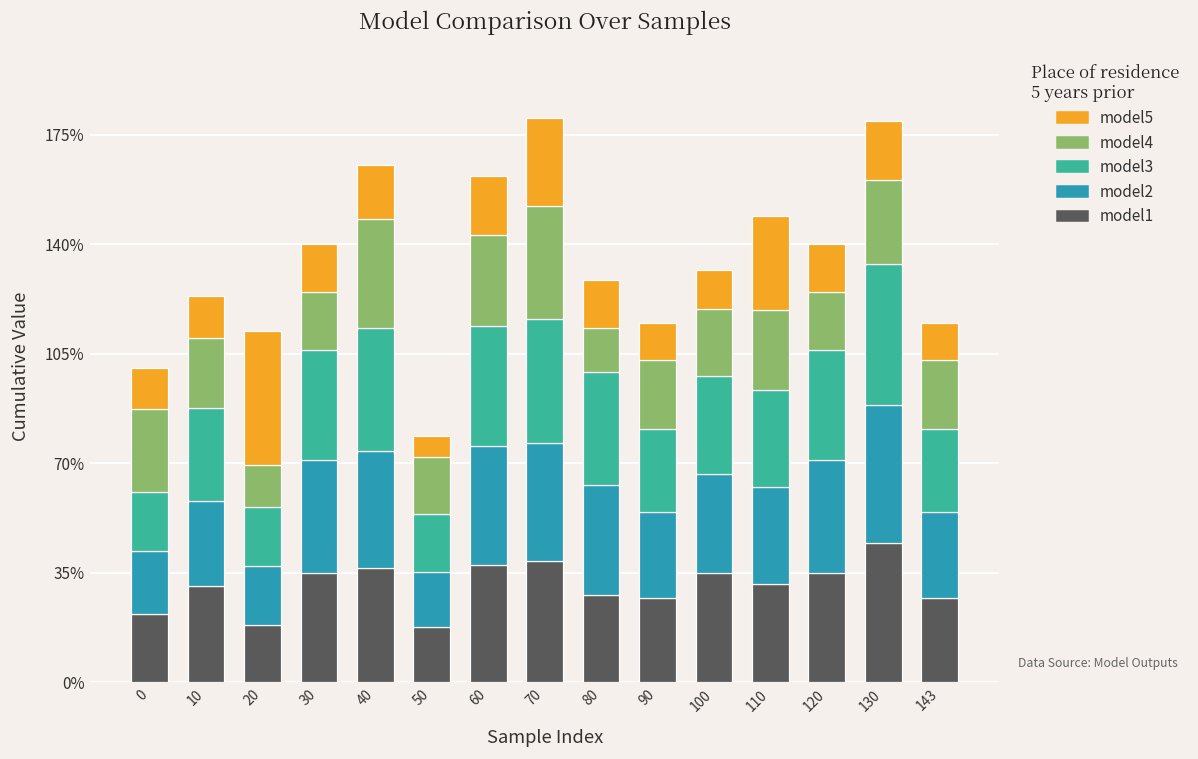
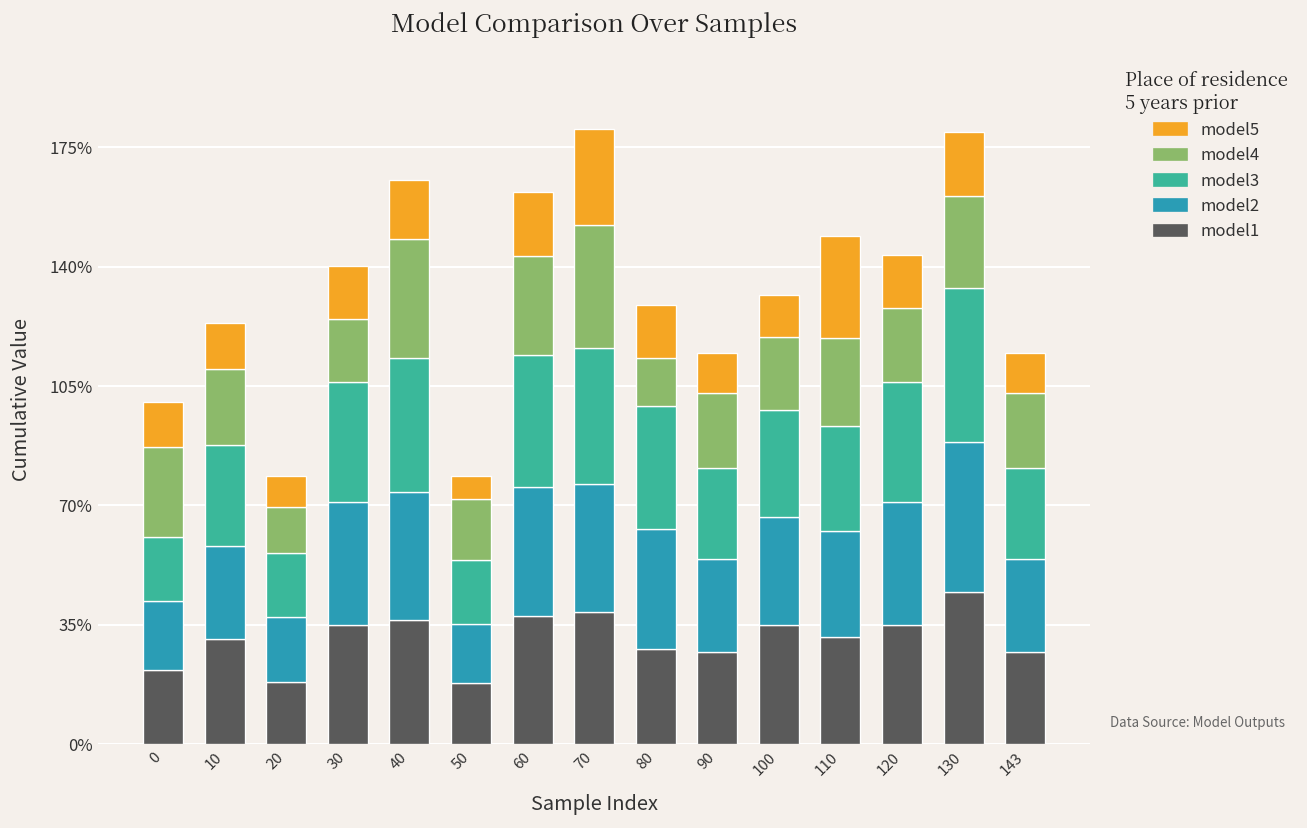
  {
    "model1": {
      "0": "22%",
      "10": "31%",
      "20": "18%",
      "30": "35%",
      "40": "36%",
      "50": "18%",
      "60": "38%",
      "70": "39%",
      "80": "28%",
      "90": "27%",
      "100": "35%",
      "110": "32%",
      "120": "35%",
      "130": "45%",
      "143": "27%"
    },
    "model4": {
      "0": "27%",
      "10": "22%",
      "20": "13%",
      "30": "18%",
      "40": "35%",
      "50": "18%",
      "60": "29%",
      "70": "36%",
      "80": "14%",
      "90": "22%",
      "100": "21%",
      "110": "26%",
-     "120": "18%",
+     "120": "22%",
      "130": "27%",
      "143": "22%"
    },
    "model5": {
      "0": "13%",
      "10": "14%",
-     "20": "43%",
+     "20": "9%",
      "30": "15%",
      "40": "17%",
      "50": "7%",
      "60": "19%",
      "70": "28%",
      "80": "15%",
      "90": "12%",
      "100": "12%",
      "110": "30%",
      "120": "15%",
      "130": "19%",
      "143": "12%"
    }
  }
